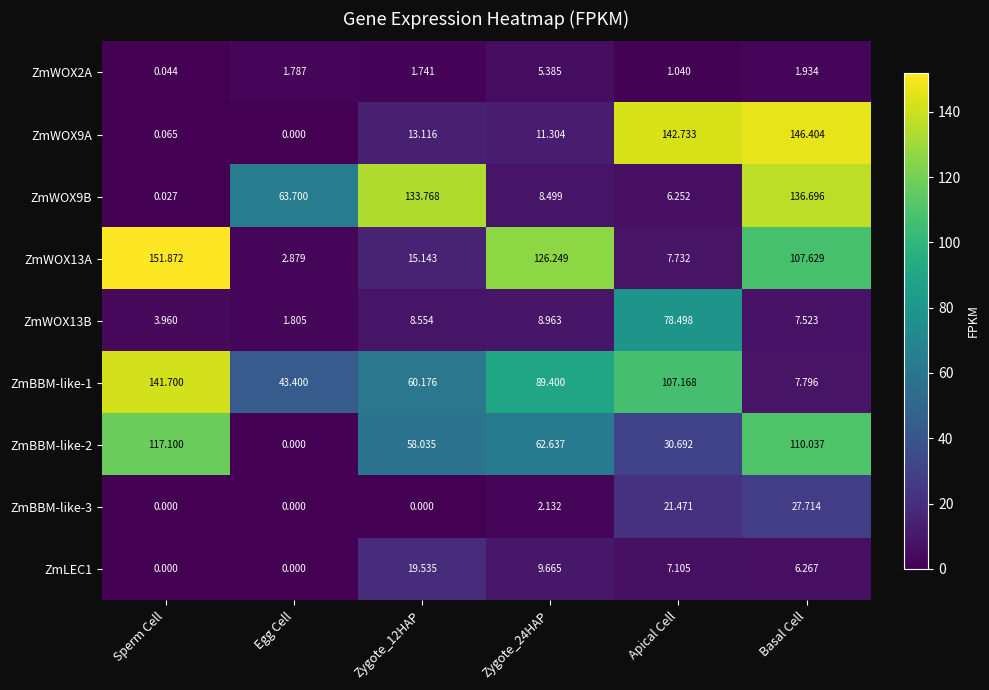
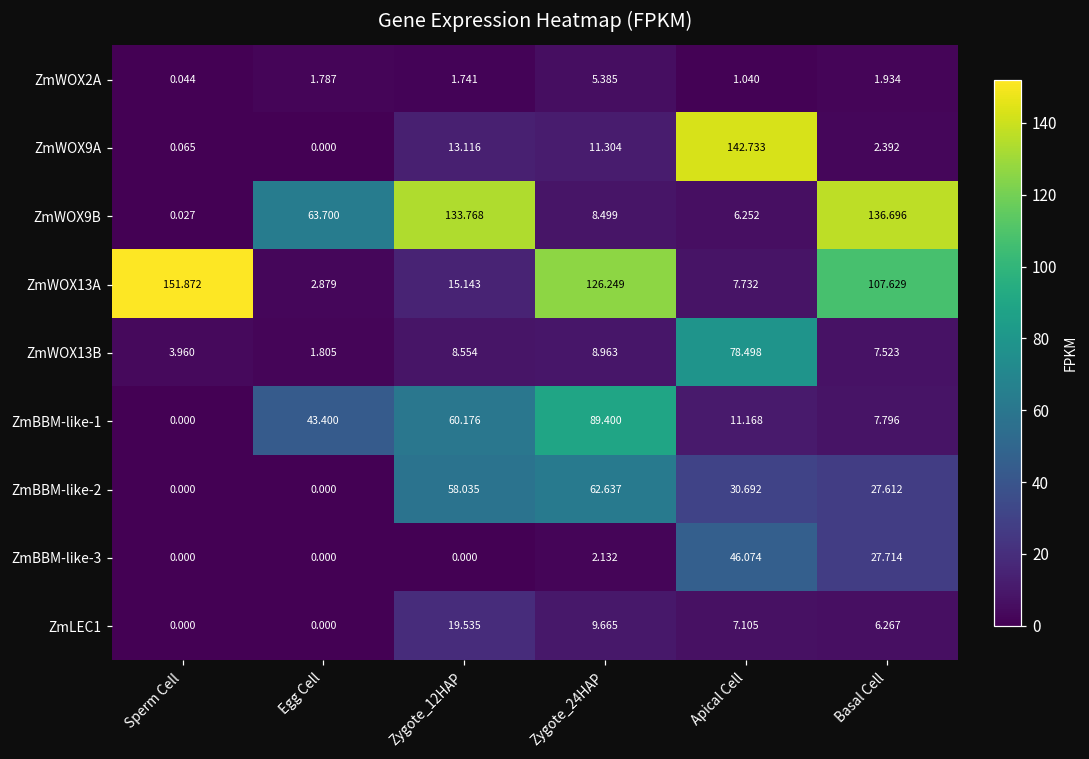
  {
    "ZmWOX2A": {
      "Sperm Cell": 0.044,
      "Egg Cell": 1.787,
      "Zygote_12HAP": 1.741,
      "Zygote_24HAP": 5.385,
      "Apical Cell": 1.040,
      "Basal Cell": 1.934
    },
    "ZmWOX9A": {
      "Sperm Cell": 0.065,
      "Egg Cell": 0.000,
      "Zygote_12HAP": 13.116,
      "Zygote_24HAP": 11.304,
      "Apical Cell": 142.733,
-     "Basal Cell": 146.404
+     "Basal Cell": 2.392
    },
    "ZmWOX9B": {
      "Sperm Cell": 0.027,
      "Egg Cell": 63.700,
      "Zygote_12HAP": 133.768,
      "Zygote_24HAP": 8.499,
      "Apical Cell": 6.252,
      "Basal Cell": 136.696
    },
    "ZmWOX13A": {
      "Sperm Cell": 151.872,
      "Egg Cell": 2.879,
      "Zygote_12HAP": 15.143,
      "Zygote_24HAP": 126.249,
      "Apical Cell": 7.732,
      "Basal Cell": 107.629
    },
    "ZmWOX13B": {
      "Sperm Cell": 3.960,
      "Egg Cell": 1.805,
      "Zygote_12HAP": 8.554,
      "Zygote_24HAP": 8.963,
      "Apical Cell": 78.498,
      "Basal Cell": 7.523
    },
    "ZmBBM-like-1": {
-     "Sperm Cell": 141.700,
+     "Sperm Cell": 0.000,
      "Egg Cell": 43.400,
      "Zygote_12HAP": 60.176,
      "Zygote_24HAP": 89.400,
-     "Apical Cell": 107.168,
+     "Apical Cell": 11.168,
      "Basal Cell": 7.796
    },
    "ZmBBM-like-2": {
-     "Sperm Cell": 117.100,
+     "Sperm Cell": 0.000,
      "Egg Cell": 0.000,
      "Zygote_12HAP": 58.035,
      "Zygote_24HAP": 62.637,
      "Apical Cell": 30.692,
-     "Basal Cell": 110.037
+     "Basal Cell": 27.612
    },
    "ZmBBM-like-3": {
      "Sperm Cell": 0.000,
      "Egg Cell": 0.000,
      "Zygote_12HAP": 0.000,
      "Zygote_24HAP": 2.132,
-     "Apical Cell": 21.471,
+     "Apical Cell": 46.074,
      "Basal Cell": 27.714
    },
    "ZmLEC1": {
      "Sperm Cell": 0.000,
      "Egg Cell": 0.000,
      "Zygote_12HAP": 19.535,
      "Zygote_24HAP": 9.665,
      "Apical Cell": 7.105,
      "Basal Cell": 6.267
    }
  }
